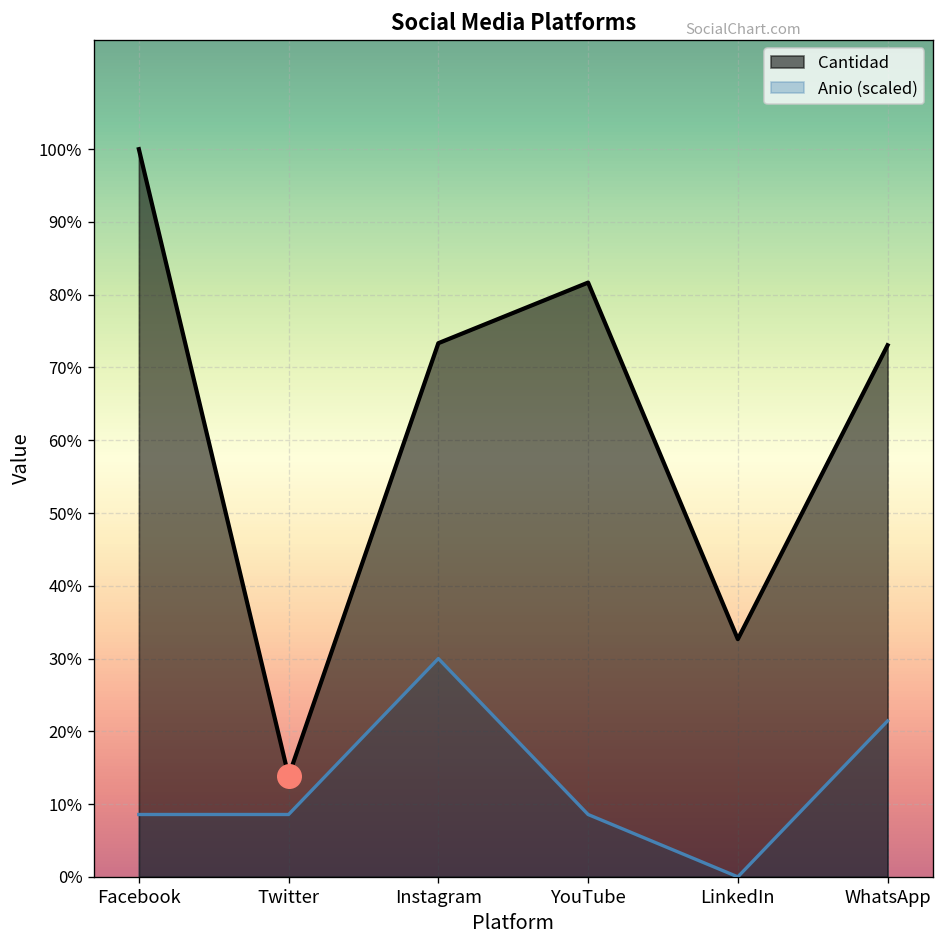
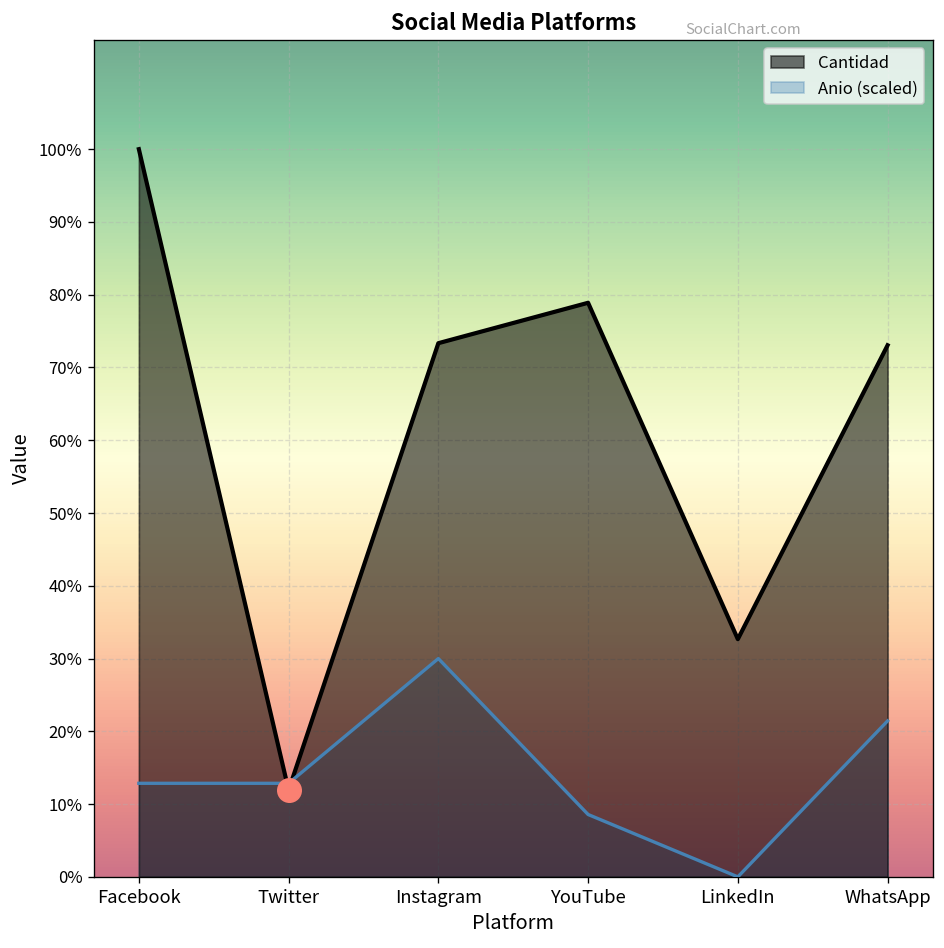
  {
    "Cantidad": {
      "Facebook": "100%",
-     "Twitter": "14%",
+     "Twitter": "12%",
      "Instagram": "73%",
-     "YouTube": "82%",
+     "YouTube": "79%",
      "LinkedIn": "33%",
      "WhatsApp": "73%"
    },
    "Anio (scaled)": {
-     "Facebook": "9%",
-     "Twitter": "9%",
+     "Facebook": "13%",
+     "Twitter": "13%",
      "Instagram": "30%",
      "YouTube": "9%",
      "LinkedIn": "0%",
      "WhatsApp": "21%"
    }
  }
